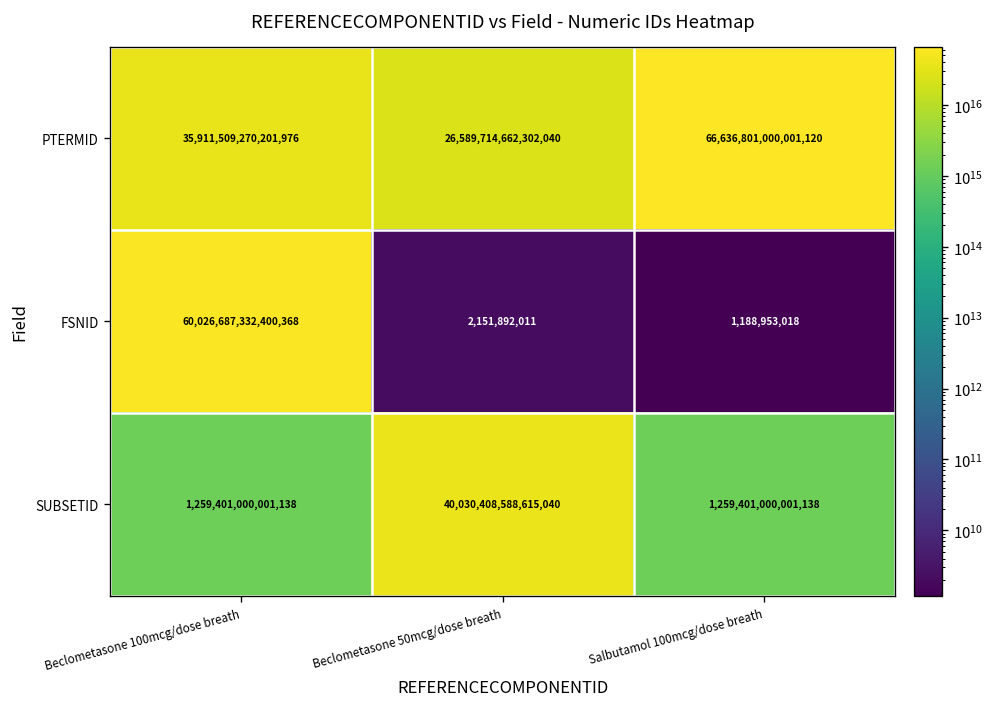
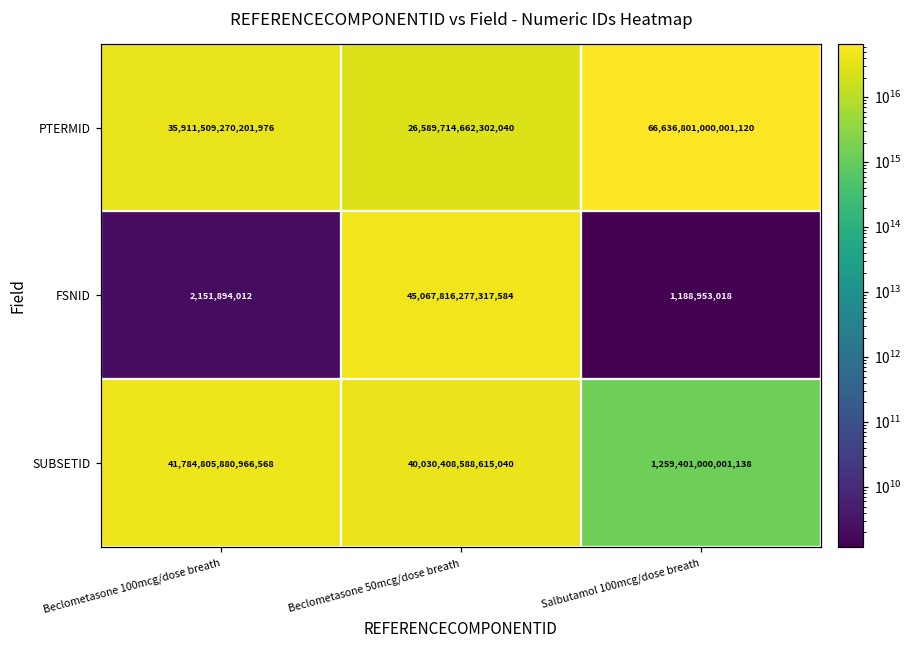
  {
    "PTERMID": {
      "Beclometasone 100mcg/dose breath": "35,911,509,270,201,976",
      "Beclometasone 50mcg/dose breath": "26,589,714,662,302,040",
      "Salbutamol 100mcg/dose breath": "66,636,801,000,001,120"
    },
    "FSNID": {
-     "Beclometasone 100mcg/dose breath": "60,026,687,332,400,368",
-     "Beclometasone 50mcg/dose breath": "2,151,892,011",
+     "Beclometasone 100mcg/dose breath": "2,151,894,012",
+     "Beclometasone 50mcg/dose breath": "45,067,816,277,317,584",
      "Salbutamol 100mcg/dose breath": "1,188,953,018"
    },
    "SUBSETID": {
-     "Beclometasone 100mcg/dose breath": "1,259,401,000,001,138",
+     "Beclometasone 100mcg/dose breath": "41,784,805,880,966,568",
      "Beclometasone 50mcg/dose breath": "40,030,408,588,615,040",
      "Salbutamol 100mcg/dose breath": "1,259,401,000,001,138"
    }
  }
